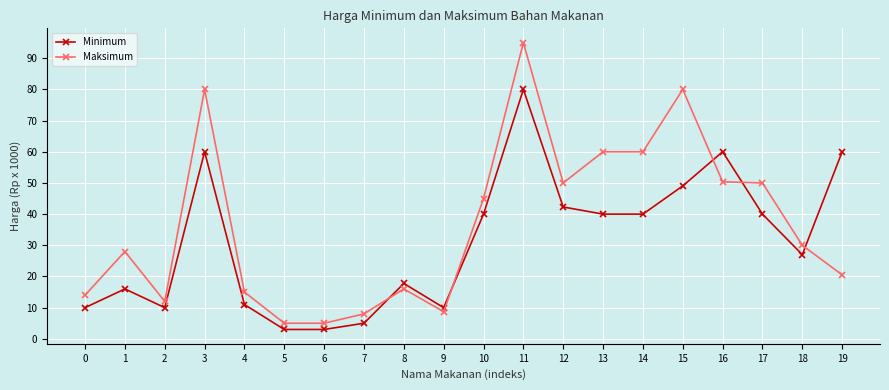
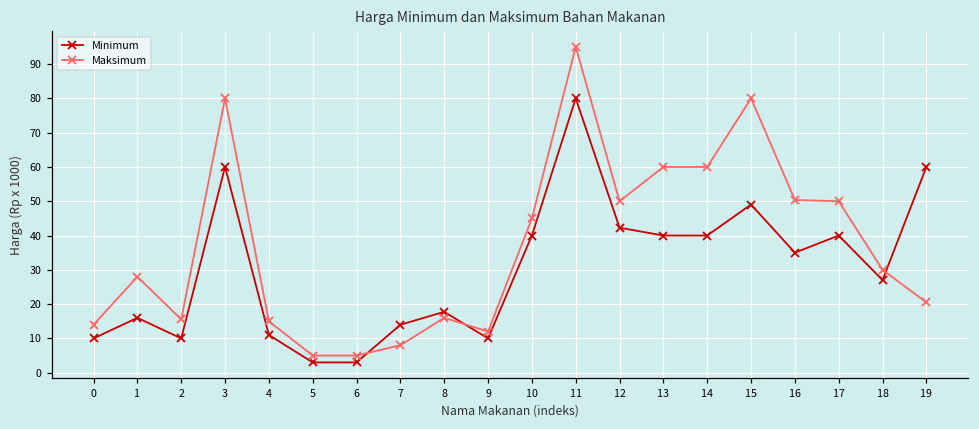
  {
    "Minimum": {
      "0": 10,
      "1": 16,
      "2": 10,
      "3": 60,
      "4": 11,
      "5": 3,
      "6": 3,
-     "7": 5,
+     "7": 14,
      "8": 18,
      "9": 10,
      "10": 40,
      "11": 80,
      "12": 42,
      "13": 40,
      "14": 40,
      "15": 49,
-     "16": 60,
+     "16": 35,
      "17": 40,
      "18": 27,
      "19": 60
    },
    "Maksimum": {
      "0": 14,
      "1": 28,
-     "2": 12,
+     "2": 16,
      "3": 80,
      "4": 15,
      "5": 5,
      "6": 5,
      "7": 8,
      "8": 16,
-     "9": 9,
+     "9": 12,
      "10": 45,
      "11": 95,
      "12": 50,
      "13": 60,
      "14": 60,
      "15": 80,
      "16": 50,
      "17": 50,
      "18": 30,
      "19": 21
    }
  }
